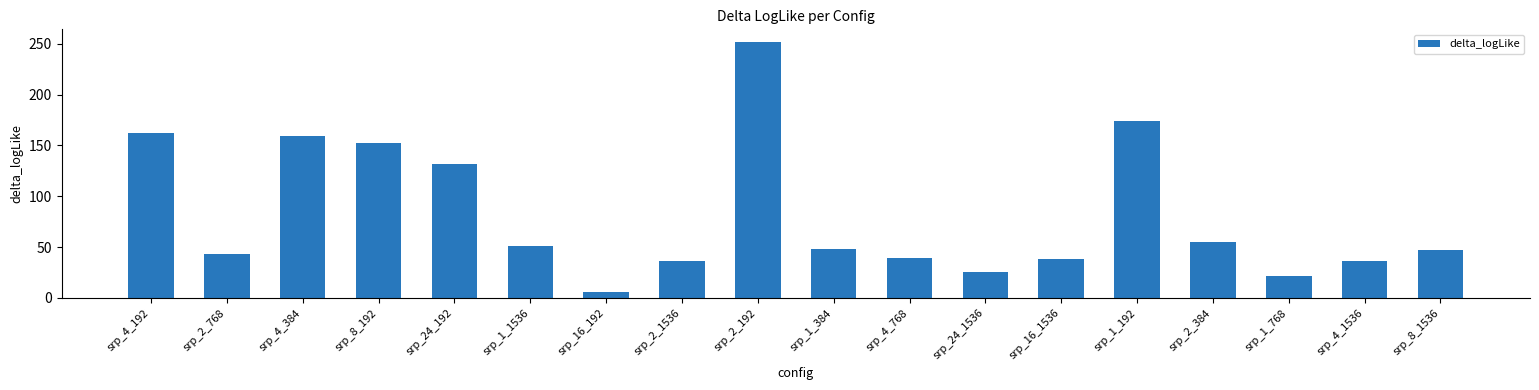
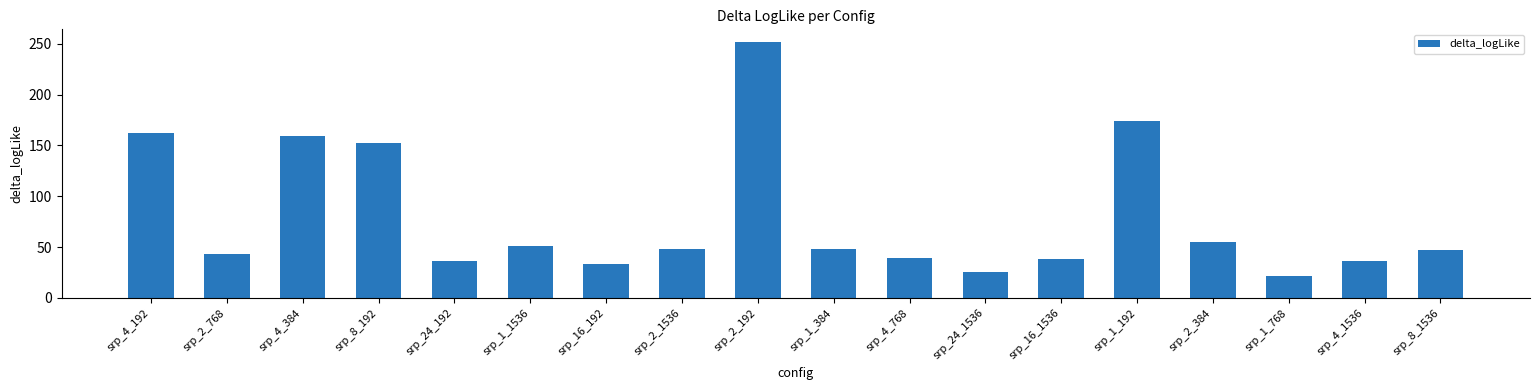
  {
    "srp_4_192": 162,
    "srp_2_768": 43,
    "srp_4_384": 159,
    "srp_8_192": 153,
-   "srp_24_192": 132,
+   "srp_24_192": 36,
    "srp_1_1536": 51,
-   "srp_16_192": 5,
-   "srp_2_1536": 36,
+   "srp_16_192": 34,
+   "srp_2_1536": 48,
    "srp_2_192": 251,
    "srp_1_384": 48,
    "srp_4_768": 40,
    "srp_24_1536": 25,
    "srp_16_1536": 39,
    "srp_1_192": 174,
    "srp_2_384": 55,
    "srp_1_768": 22,
    "srp_4_1536": 36,
    "srp_8_1536": 47
  }
